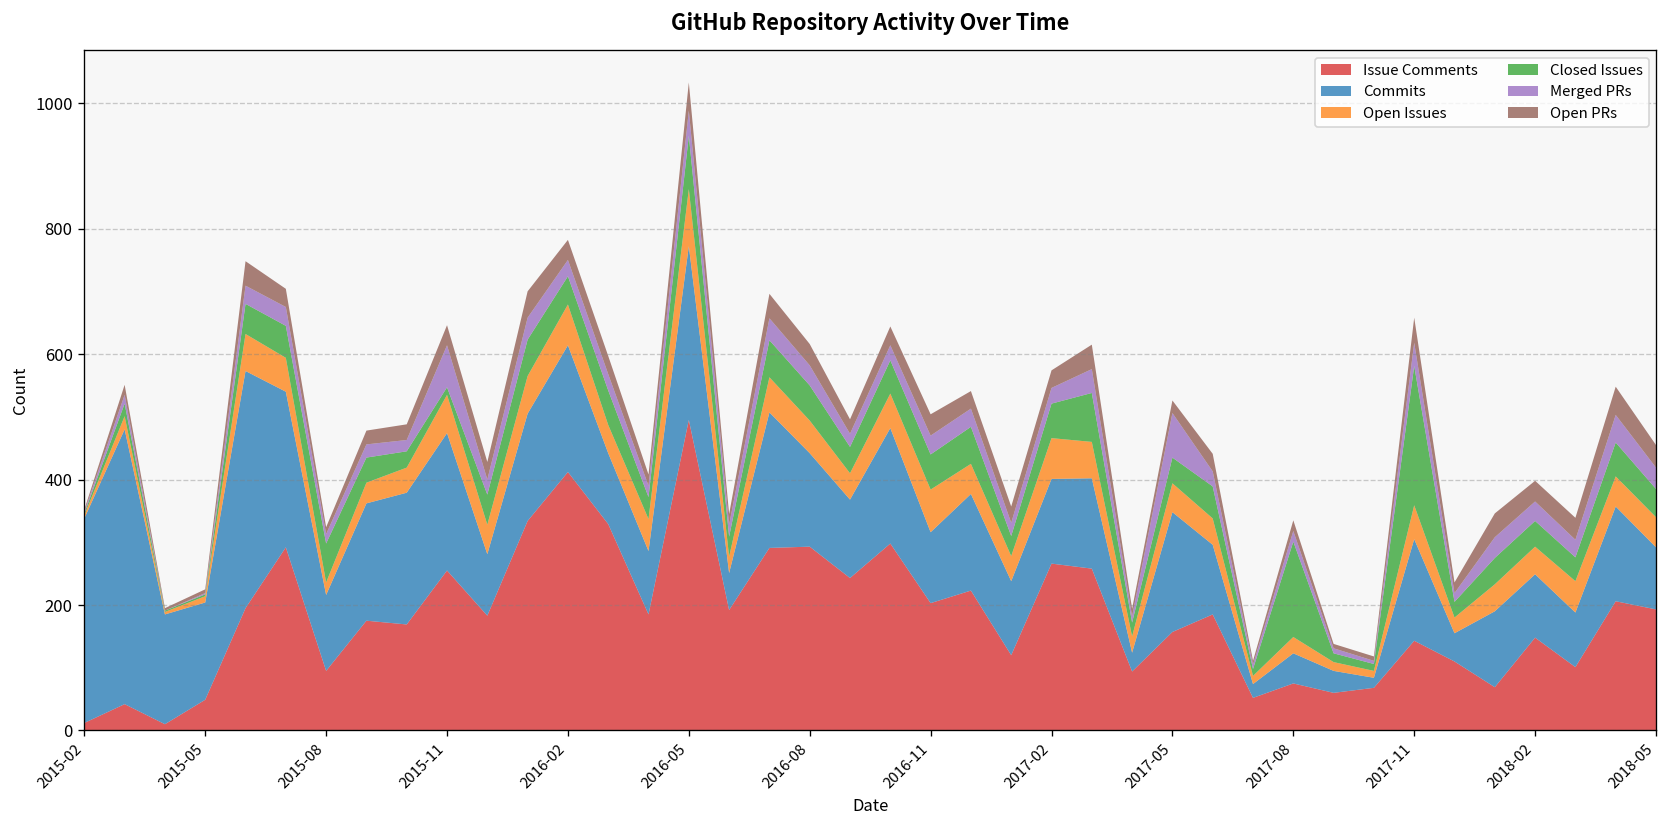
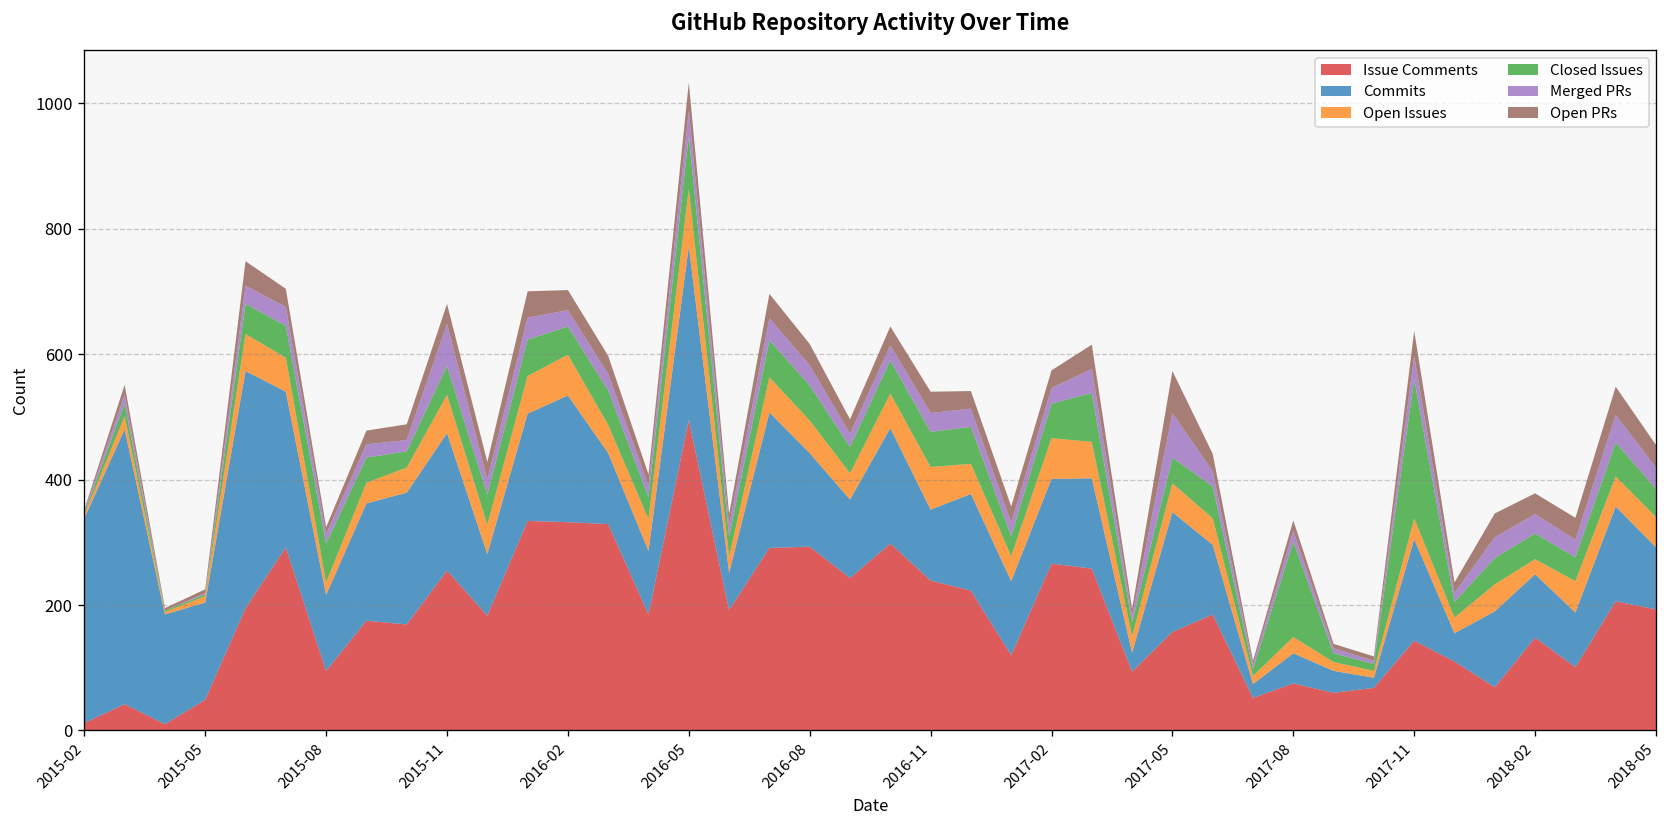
  {
    "Issue Comments": {
      "2015-02": 10,
      "2015-05": 50,
      "2015-08": 100,
      "2015-11": 260,
-     "2016-02": 410,
+     "2016-02": 330,
      "2016-05": 500,
      "2016-08": 290,
-     "2016-11": 200,
+     "2016-11": 240,
      "2017-02": 270,
      "2017-05": 160,
      "2017-08": 80,
      "2017-11": 140,
      "2018-02": 150,
      "2018-05": 190
    },
    "Commits": {
      "2015-02": 330,
      "2015-05": 160,
      "2015-08": 120,
      "2015-11": 220,
      "2016-02": 200,
      "2016-05": 280,
      "2016-08": 150,
      "2016-11": 110,
      "2017-02": 140,
      "2017-05": 190,
      "2017-08": 50,
      "2017-11": 160,
      "2018-02": 100,
      "2018-05": 100
    },
    "Open Issues": {
      "2015-08": 20,
      "2015-11": 60,
      "2016-02": 70,
      "2016-05": 90,
      "2016-08": 50,
      "2016-11": 70,
      "2017-02": 70,
      "2017-05": 50,
      "2017-08": 30,
-     "2017-11": 50,
-     "2018-02": 40,
+     "2017-11": 30,
+     "2018-02": 20,
      "2018-05": 50
    },
    "Closed Issues": {
      "2015-08": 60,
-     "2015-11": 10,
+     "2015-11": 50,
      "2016-02": 50,
      "2016-05": 90,
      "2016-08": 60,
      "2016-11": 60,
      "2017-02": 60,
      "2017-05": 40,
      "2017-08": 150,
      "2017-11": 220,
      "2018-02": 40,
      "2018-05": 50
    },
    "Merged PRs": {
      "2015-08": 20,
      "2015-11": 70,
      "2016-02": 30,
      "2016-05": 40,
      "2016-08": 30,
      "2016-11": 30,
      "2017-02": 30,
      "2017-05": 70,
      "2017-08": 20,
      "2017-11": 40,
      "2018-02": 30,
      "2018-05": 30
    },
    "Open PRs": {
      "2015-05": 10,
      "2015-08": 10,
      "2015-11": 30,
      "2016-02": 30,
      "2016-05": 50,
      "2016-08": 30,
      "2016-11": 30,
      "2017-02": 30,
-     "2017-05": 20,
+     "2017-05": 70,
      "2017-08": 20,
      "2017-11": 40,
      "2018-02": 30,
      "2018-05": 40
    }
  }
